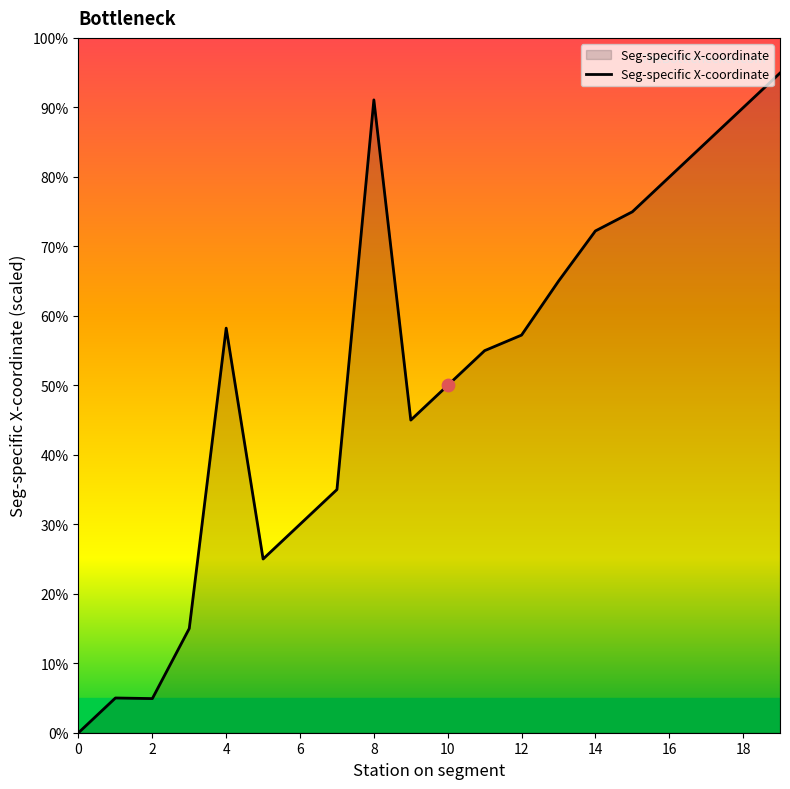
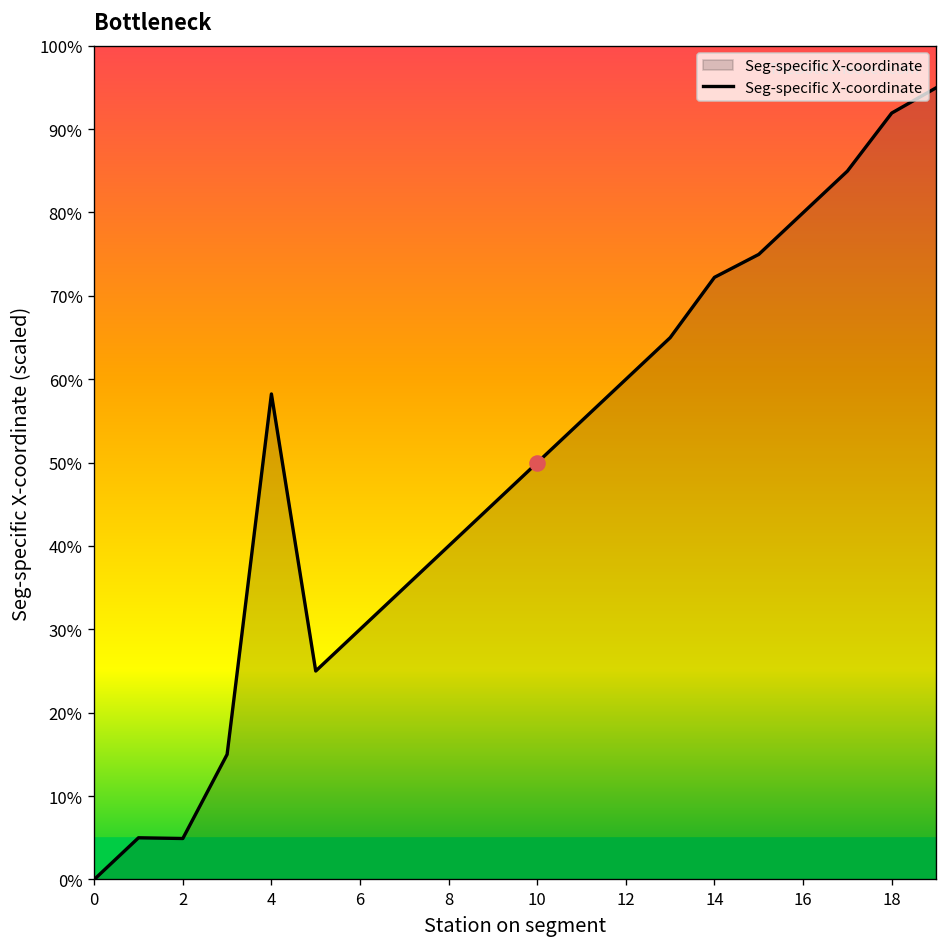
  {
    "Seg-specific X-coordinate": {
      "4": "58%",
      "6": "30%",
-     "8": "91%",
-     "12": "57%",
+     "8": "40%",
+     "12": "60%",
      "14": "72%",
      "16": "80%",
-     "18": "90%"
+     "18": "92%"
    }
  }
